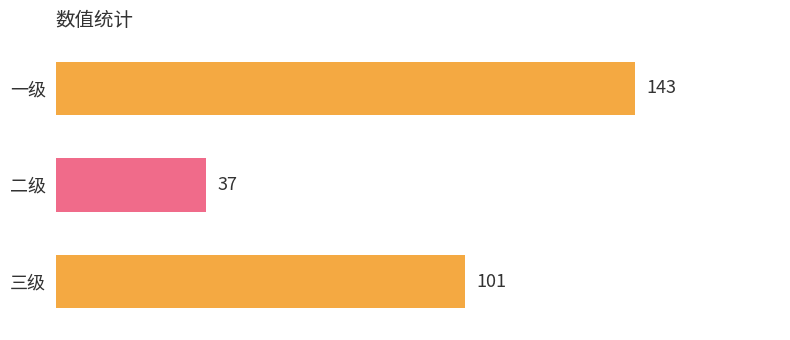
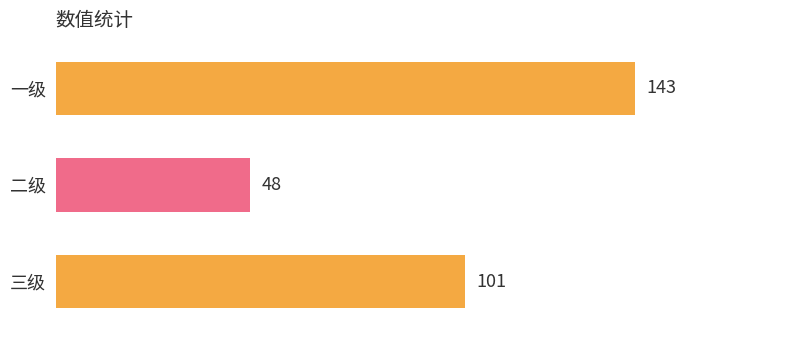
  {
    "一级": 143,
-   "二级": 37,
+   "二级": 48,
    "三级": 101
  }
